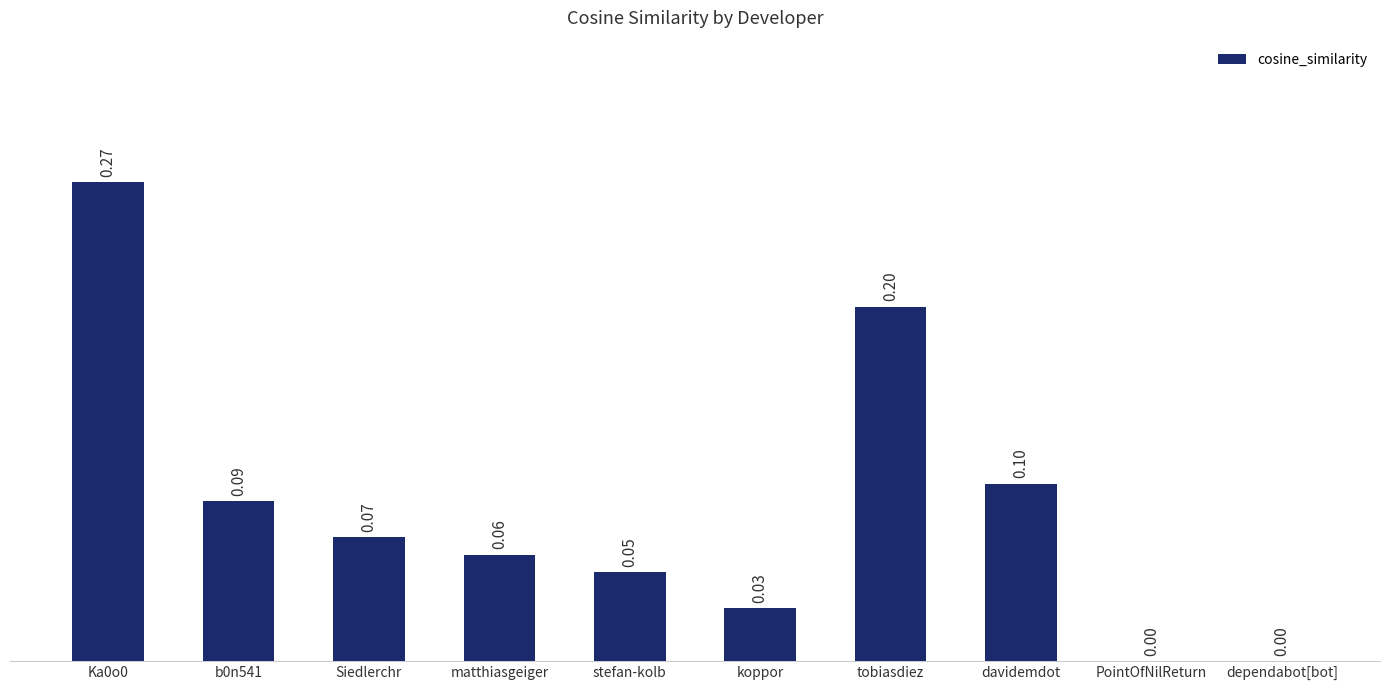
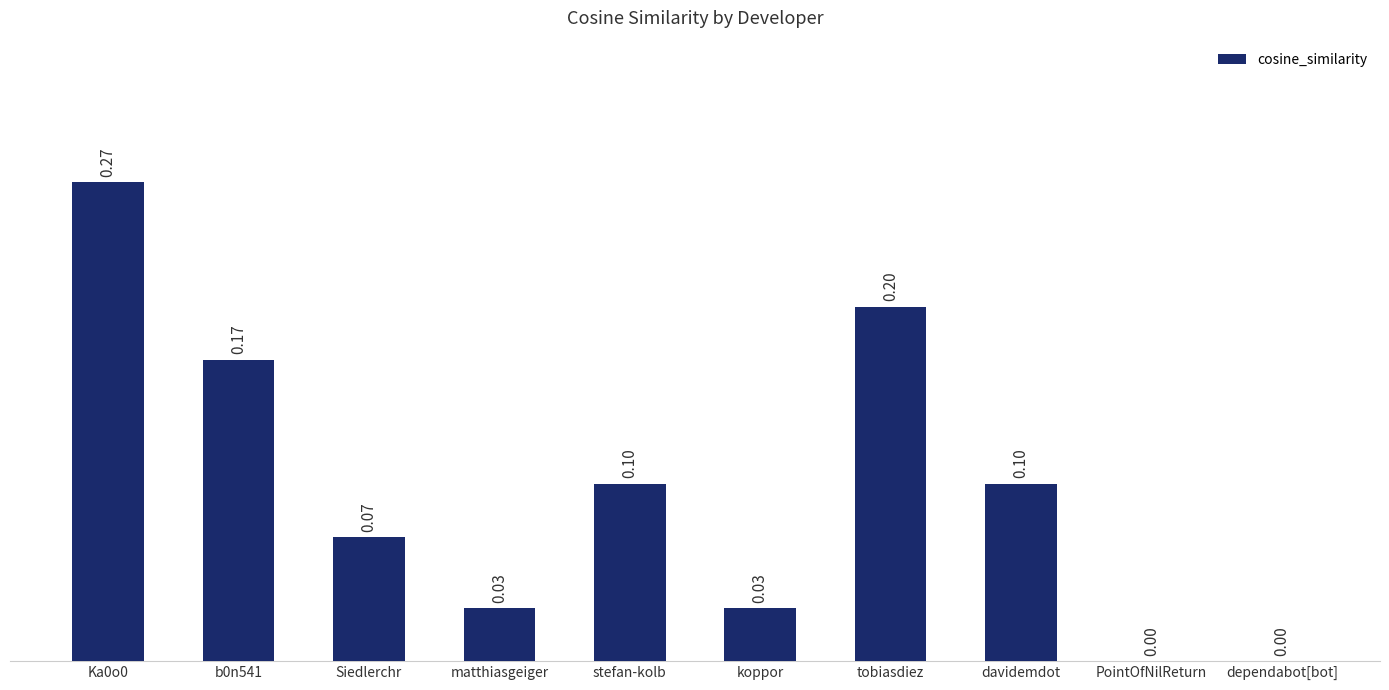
  {
    "Ka0o0": 0.27,
-   "b0n541": 0.09,
+   "b0n541": 0.17,
    "Siedlerchr": 0.07,
-   "matthiasgeiger": 0.06,
-   "stefan-kolb": 0.05,
+   "matthiasgeiger": 0.03,
+   "stefan-kolb": 0.10,
    "koppor": 0.03,
    "tobiasdiez": 0.20,
    "davidemdot": 0.10,
    "PointOfNilReturn": 0.00,
    "dependabot[bot]": 0.00
  }
